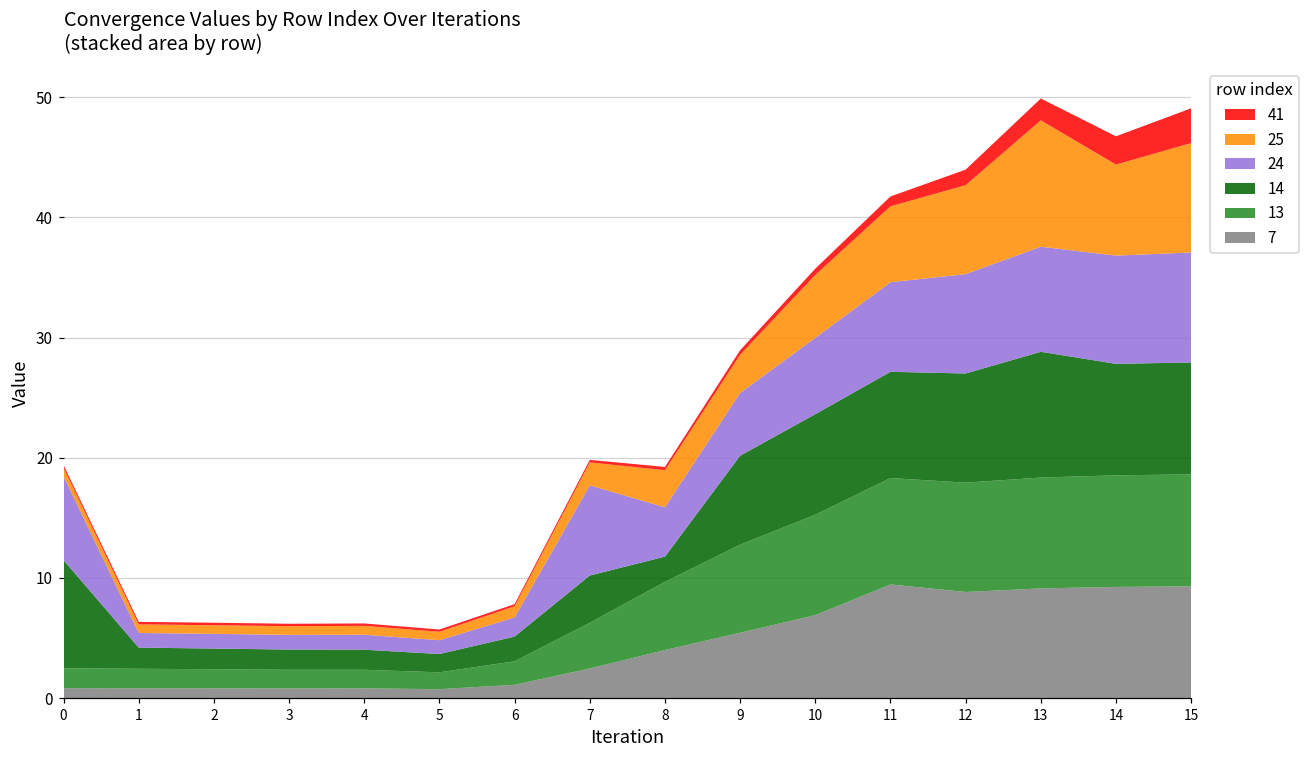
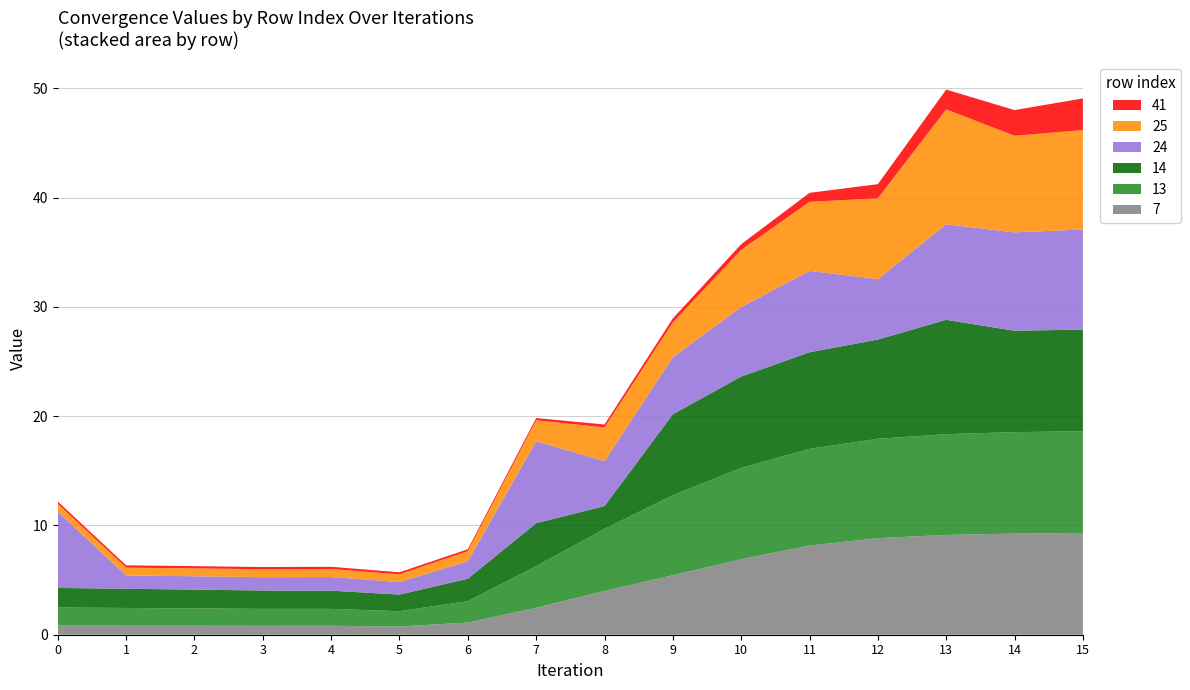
  {
    "7": {
      "0": 0.8,
      "1": 0.8,
      "2": 0.8,
      "3": 0.8,
      "4": 0.8,
      "5": 0.7,
      "6": 1.1,
      "7": 2.5,
      "8": 4.0,
      "9": 5.4,
      "10": 6.9,
-     "11": 9.5,
+     "11": 8.2,
      "12": 8.8,
      "13": 9.1,
      "14": 9.3,
      "15": 9.3
    },
    "13": {
      "0": 1.7,
      "1": 1.6,
      "2": 1.6,
      "3": 1.6,
      "4": 1.5,
      "5": 1.4,
      "6": 2.0,
      "7": 3.8,
      "8": 5.7,
      "9": 7.3,
      "10": 8.4,
      "11": 8.9,
      "12": 9.1,
      "13": 9.2,
      "14": 9.3,
      "15": 9.3
    },
    "14": {
-     "0": 9.0,
+     "0": 1.8,
      "1": 1.8,
      "2": 1.7,
      "3": 1.7,
      "4": 1.7,
      "5": 1.5,
      "6": 2.1,
      "7": 3.9,
      "8": 2.1,
      "9": 7.4,
      "10": 8.4,
      "11": 8.8,
      "12": 9.1,
      "13": 10.5,
      "14": 9.3,
      "15": 9.3
    },
    "24": {
      "0": 7.0,
      "1": 1.2,
      "2": 1.2,
      "3": 1.2,
      "4": 1.2,
      "5": 1.2,
      "6": 1.6,
      "7": 7.5,
      "8": 4.1,
      "9": 5.2,
      "10": 6.4,
      "11": 7.5,
-     "12": 8.3,
+     "12": 5.5,
      "13": 8.7,
      "14": 9.0,
      "15": 9.2
    },
    "25": {
      "8": 3.1,
      "9": 3.2,
      "10": 5.2,
      "11": 6.3,
      "12": 7.4,
      "13": 10.5,
-     "14": 7.6,
+     "14": 8.8,
      "15": 9.1
    },
    "41": {
      "8": 0.3,
      "9": 0.4,
      "10": 0.5,
      "11": 0.8,
      "12": 1.3,
      "13": 1.8,
      "14": 2.4,
      "15": 2.9
    }
  }
